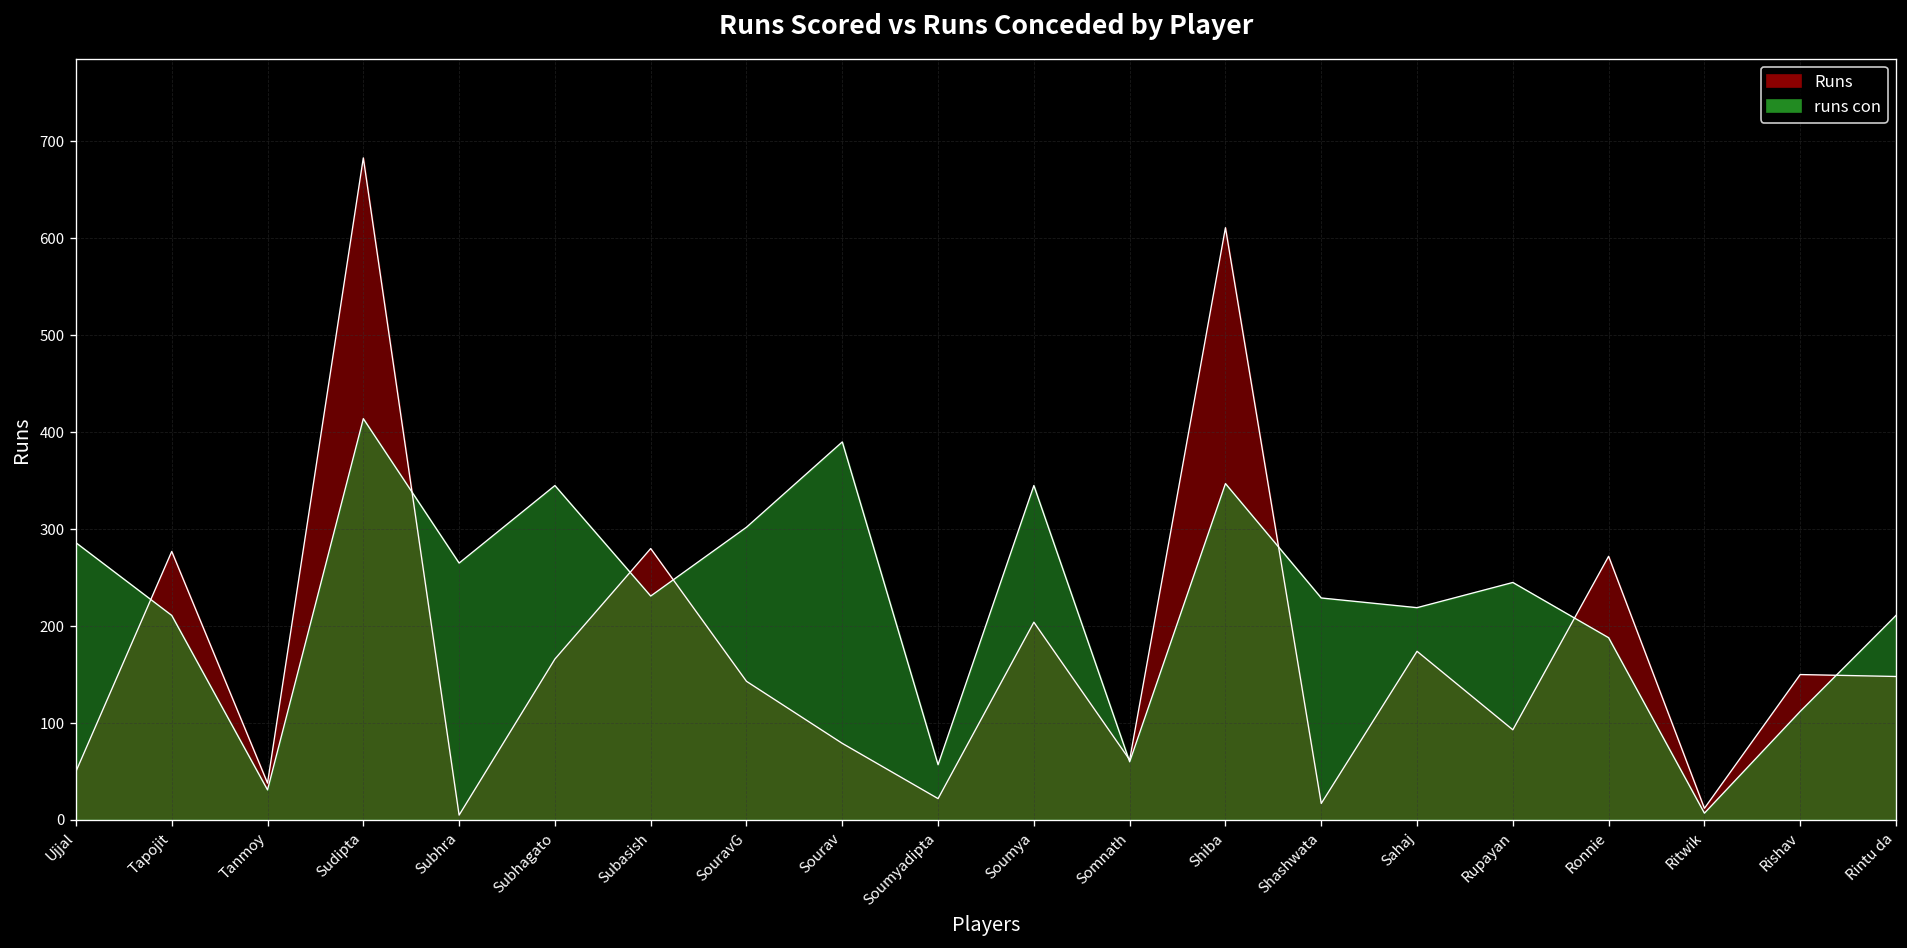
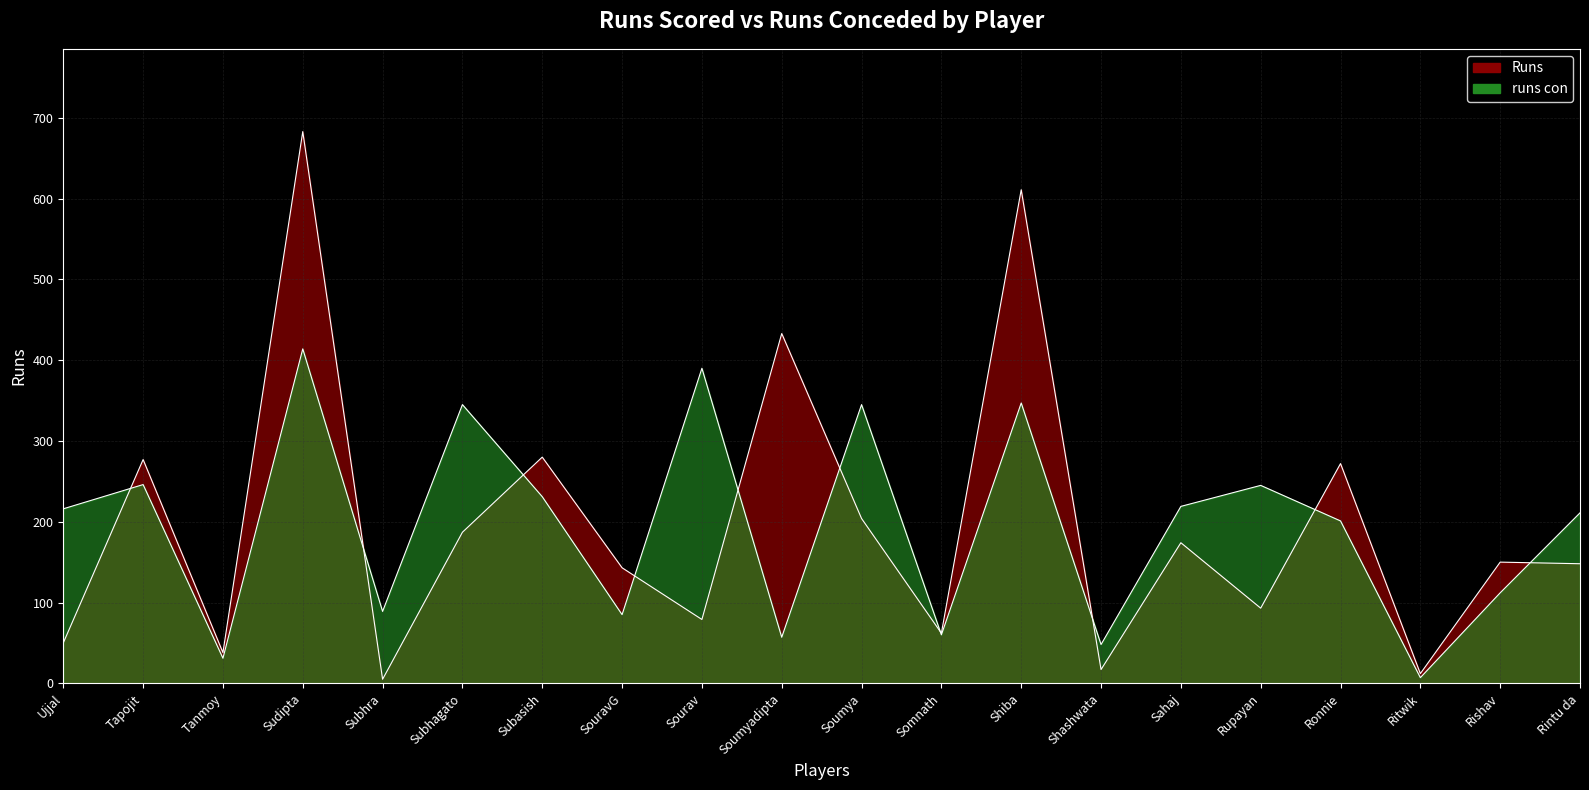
  {
    "Runs": {
      "Ujjal": 50,
      "Tapojit": 280,
      "Tanmoy": 40,
      "Sudipta": 680,
      "Subhra": 10,
-     "Subhagato": 170,
+     "Subhagato": 190,
      "Subasish": 280,
      "SouravG": 140,
      "Sourav": 80,
-     "Soumyadipta": 20,
+     "Soumyadipta": 430,
      "Soumya": 200,
      "Shiba": 610,
      "Shashwata": 20,
      "Sahaj": 170,
      "Rupayan": 90,
      "Ronnie": 270,
      "Ritwik": 10,
      "Rishav": 150,
      "Rintu da": 150
    },
    "runs con": {
-     "Ujjal": 290,
-     "Tapojit": 210,
+     "Ujjal": 220,
+     "Tapojit": 250,
      "Tanmoy": 30,
      "Sudipta": 410,
-     "Subhra": 270,
+     "Subhra": 90,
      "Subhagato": 350,
      "Subasish": 230,
-     "SouravG": 300,
+     "SouravG": 90,
      "Sourav": 390,
      "Soumyadipta": 60,
      "Soumya": 350,
      "Shiba": 350,
-     "Shashwata": 230,
+     "Shashwata": 50,
      "Sahaj": 220,
      "Rupayan": 250,
-     "Ronnie": 190,
+     "Ronnie": 200,
      "Ritwik": 10,
      "Rishav": 110,
      "Rintu da": 210
    }
  }
